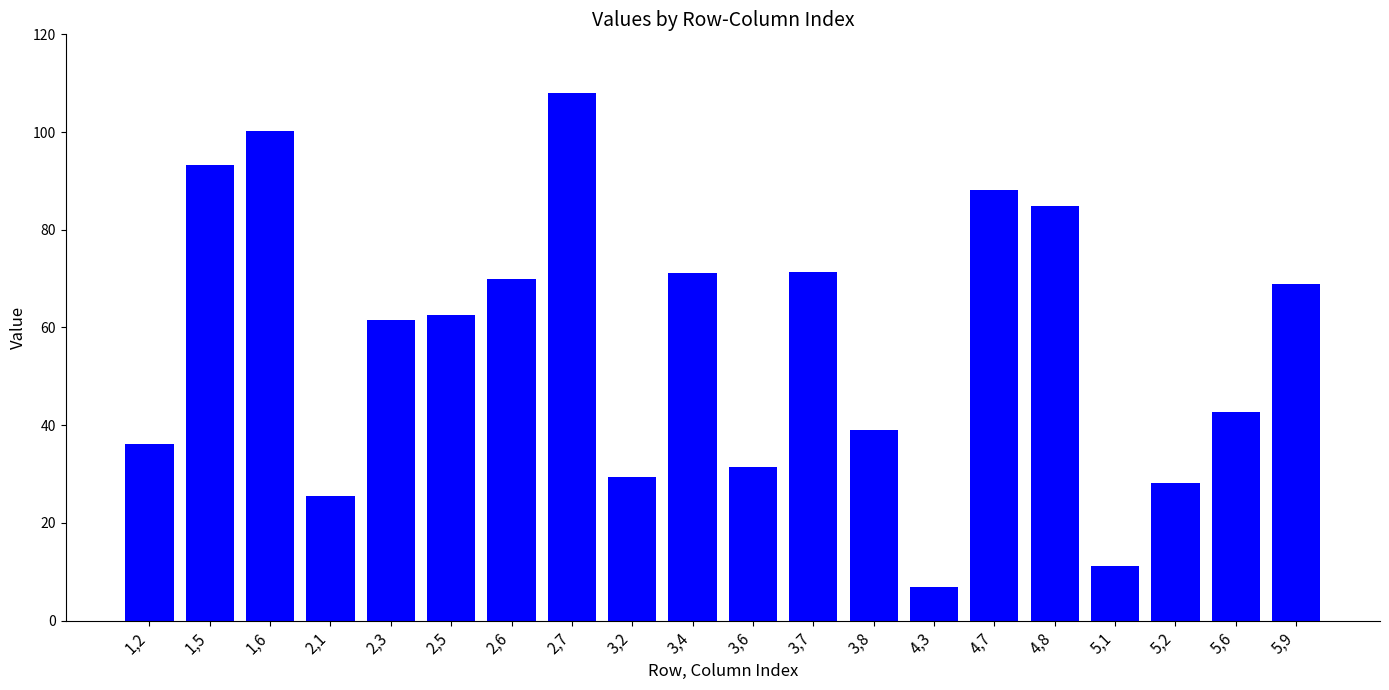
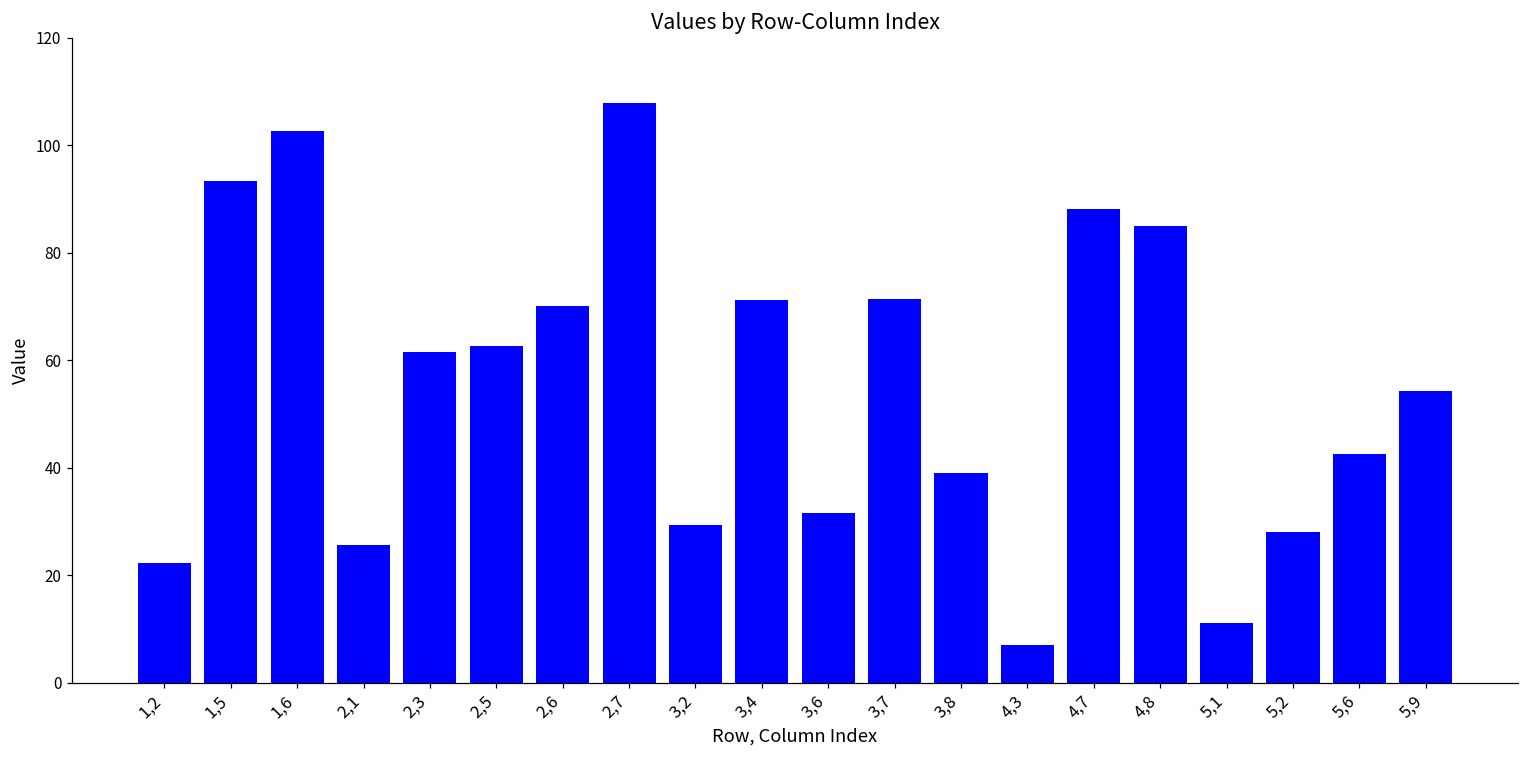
  {
-   "1,2": 36,
+   "1,2": 22,
    "1,5": 93,
-   "1,6": 100,
+   "1,6": 103,
    "2,1": 26,
    "2,3": 62,
    "2,5": 63,
    "2,6": 70,
    "2,7": 108,
    "3,2": 29,
    "3,4": 71,
    "3,6": 32,
    "3,7": 71,
    "3,8": 39,
    "4,3": 7,
    "4,7": 88,
    "4,8": 85,
    "5,1": 11,
    "5,2": 28,
    "5,6": 43,
-   "5,9": 69
+   "5,9": 54
  }
